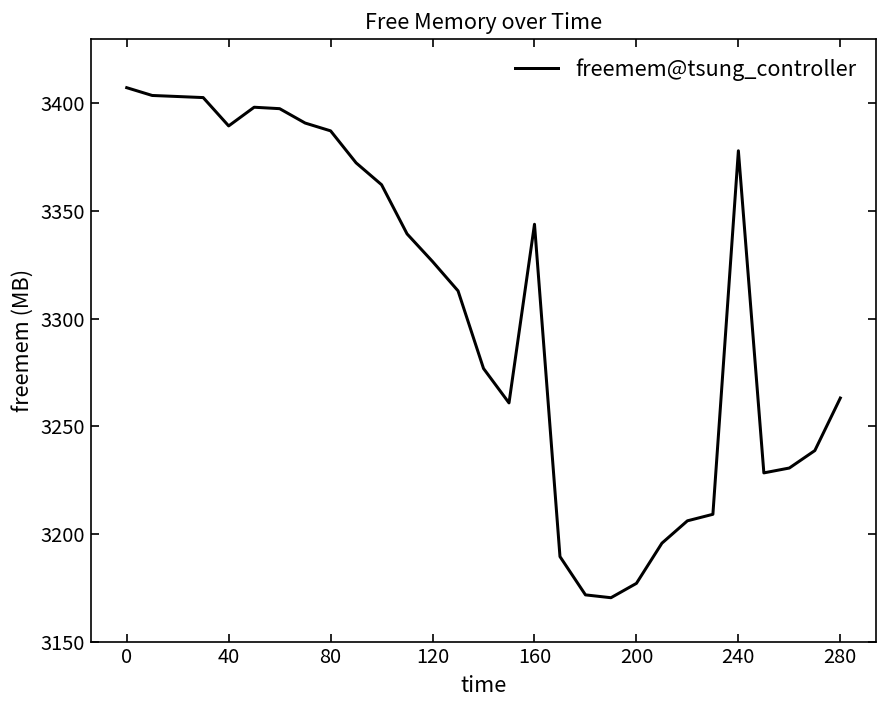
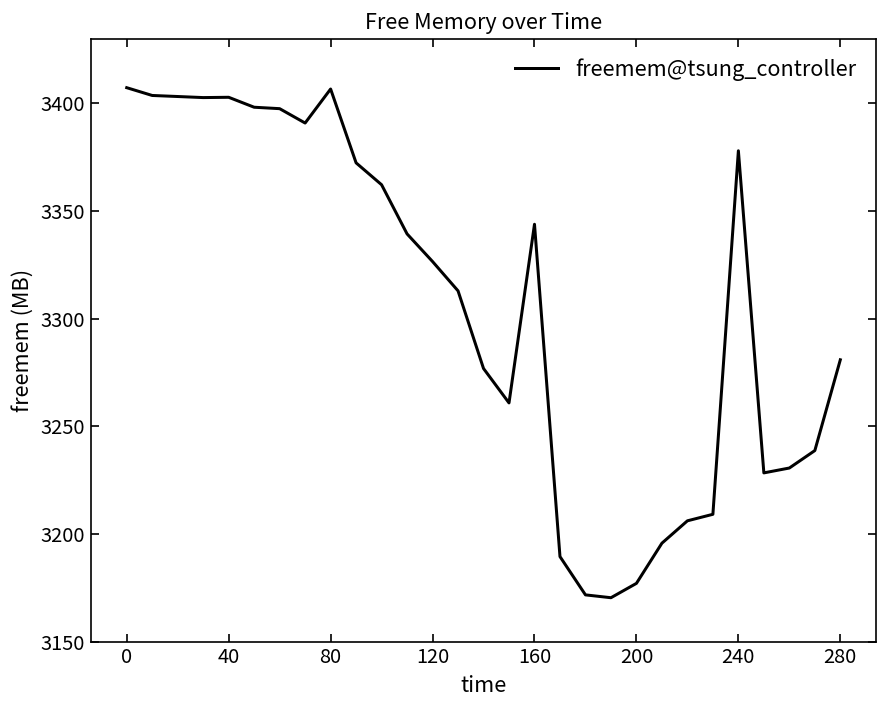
  {
    "0": 3407,
-   "40": 3390,
-   "80": 3387,
+   "40": 3403,
+   "80": 3407,
    "120": 3327,
    "160": 3344,
    "200": 3177,
    "240": 3378,
-   "280": 3263
+   "280": 3281
  }
